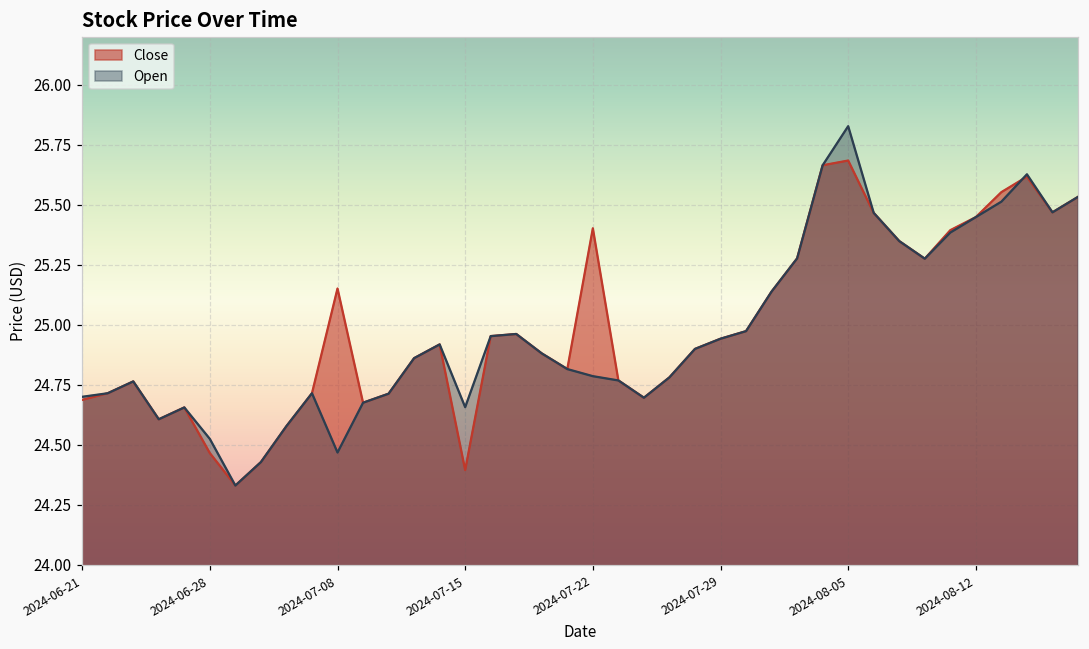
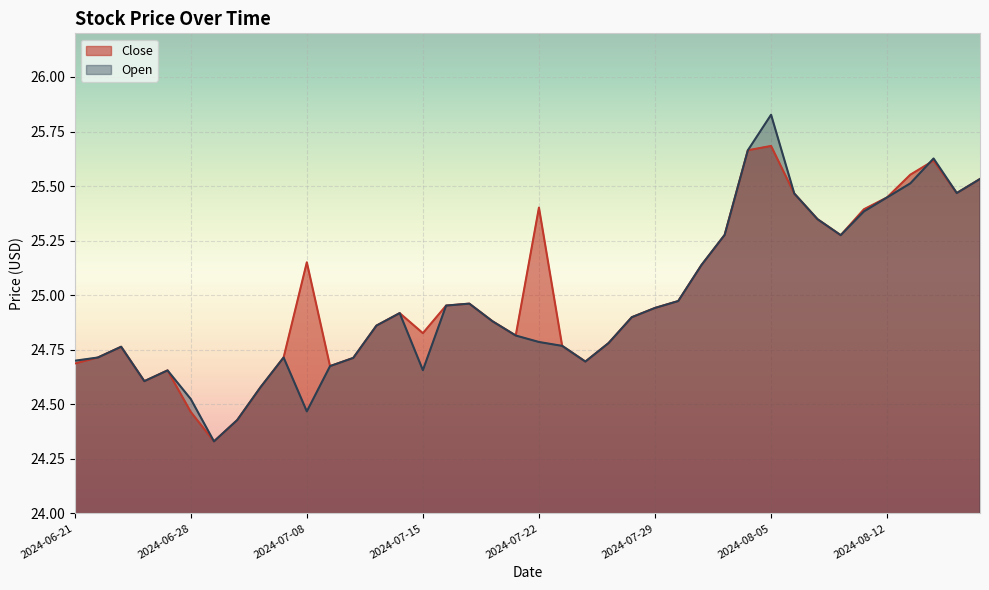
  {
    "Close": {
      "2024-06-21": 24.69,
      "2024-06-28": 24.46,
      "2024-07-08": 25.15,
-     "2024-07-15": 24.39,
+     "2024-07-15": 24.83,
      "2024-07-22": 25.40,
      "2024-08-05": 25.68
    },
    "Open": {
      "2024-06-21": 24.70,
      "2024-06-28": 24.52,
      "2024-07-08": 24.47,
      "2024-07-15": 24.66,
      "2024-07-22": 24.79,
      "2024-08-05": 25.83
    }
  }
